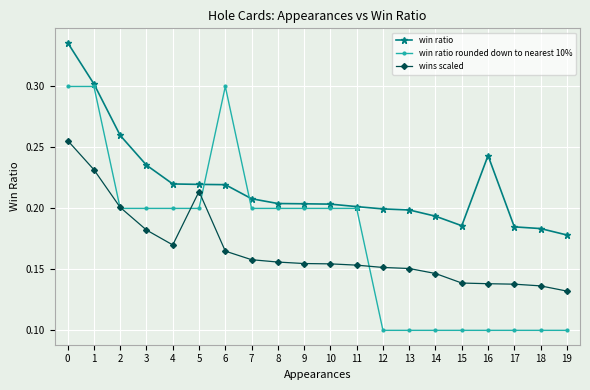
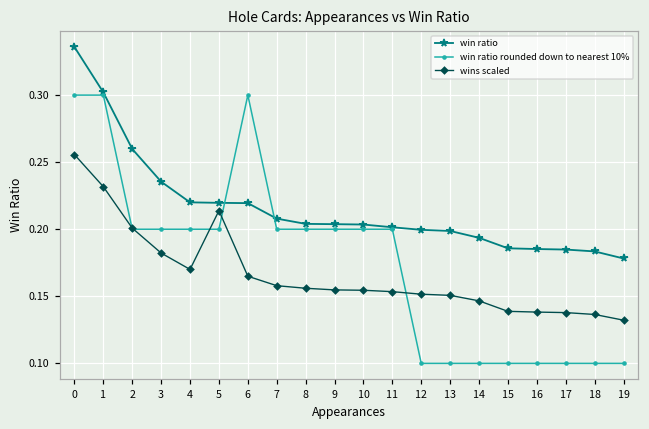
  {
    "win ratio": {
      "0": 0.336,
      "2": 0.260,
      "3": 0.235,
      "4": 0.220,
      "5": 0.220,
      "6": 0.219,
      "7": 0.208,
      "8": 0.204,
      "9": 0.204,
      "10": 0.204,
      "12": 0.200,
      "13": 0.199,
      "14": 0.194,
      "15": 0.186,
-     "16": 0.243,
+     "16": 0.185,
      "17": 0.185,
      "18": 0.183,
      "19": 0.178
    },
    "win ratio rounded down to nearest 10%": {
      "0": 0.300,
      "3": 0.200,
      "4": 0.200,
      "5": 0.200,
      "6": 0.300,
      "7": 0.200,
      "8": 0.200,
      "9": 0.200,
      "10": 0.200,
      "12": 0.100,
      "13": 0.100,
      "14": 0.100,
      "15": 0.100,
      "16": 0.100,
      "17": 0.100,
      "18": 0.100,
      "19": 0.100
    },
    "wins scaled": {
      "0": 0.256,
      "1": 0.232,
      "3": 0.182,
      "4": 0.170,
      "5": 0.214,
      "6": 0.165,
      "7": 0.158,
      "8": 0.156,
      "9": 0.155,
      "10": 0.155,
      "11": 0.153,
      "12": 0.152,
      "13": 0.151,
      "14": 0.147,
      "15": 0.139,
      "16": 0.138,
      "17": 0.138,
      "18": 0.136,
      "19": 0.132
    }
  }
